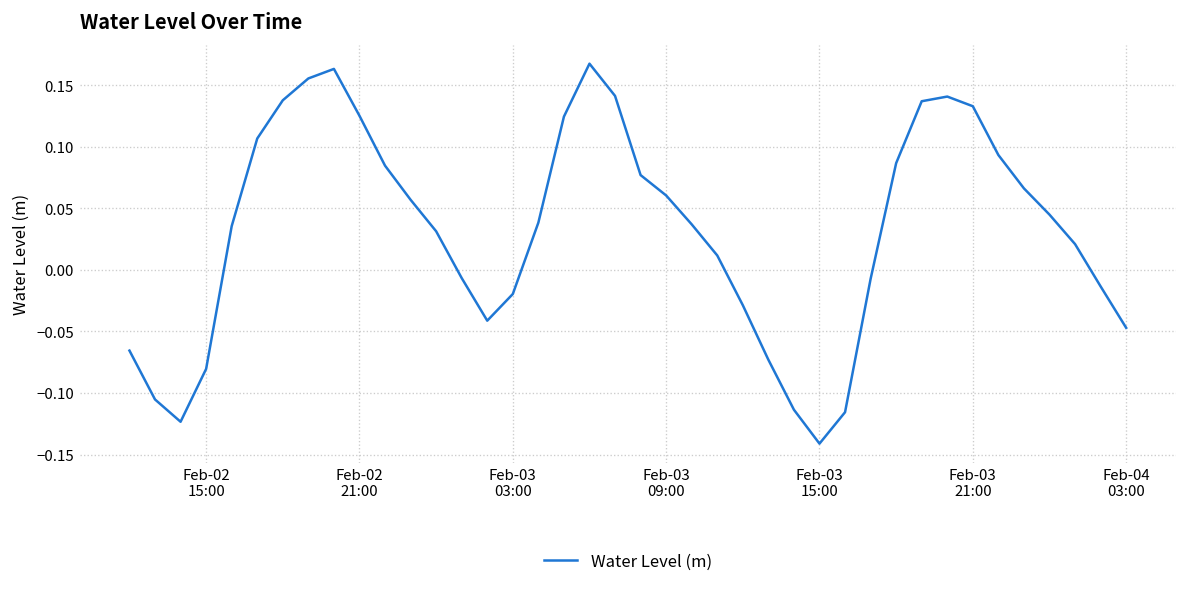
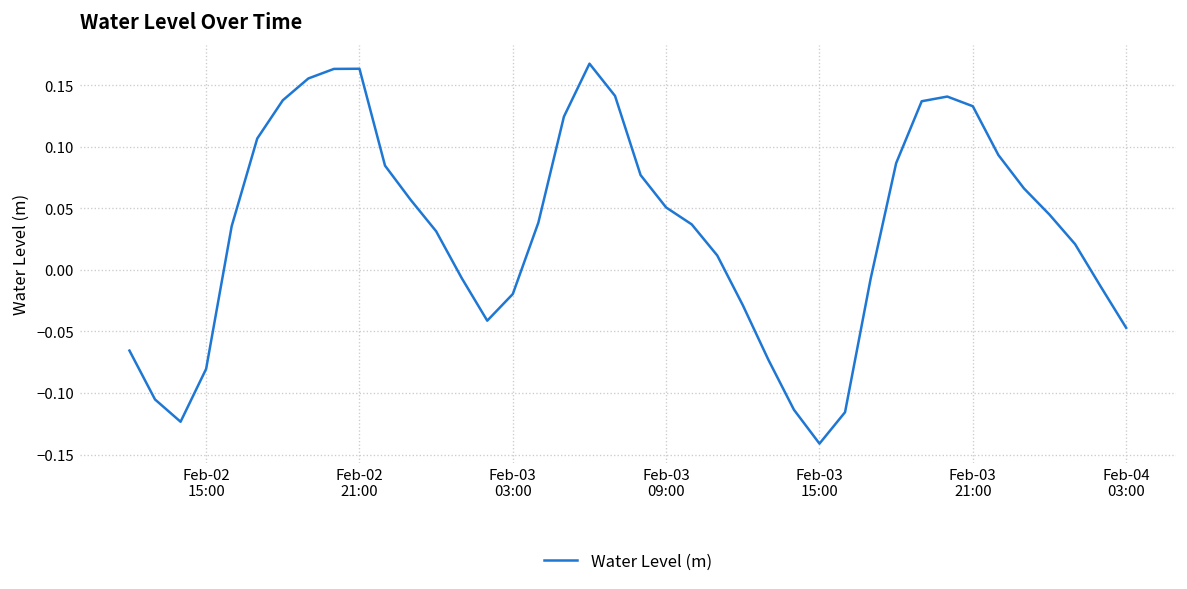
  {
    "Feb-02 15:00": -0.080,
-   "Feb-02 21:00": 0.125,
+   "Feb-02 21:00": 0.163,
    "Feb-03 03:00": -0.020,
-   "Feb-03 09:00": 0.060,
+   "Feb-03 09:00": 0.051,
    "Feb-03 15:00": -0.141,
    "Feb-03 21:00": 0.133,
    "Feb-04 03:00": -0.047
  }
